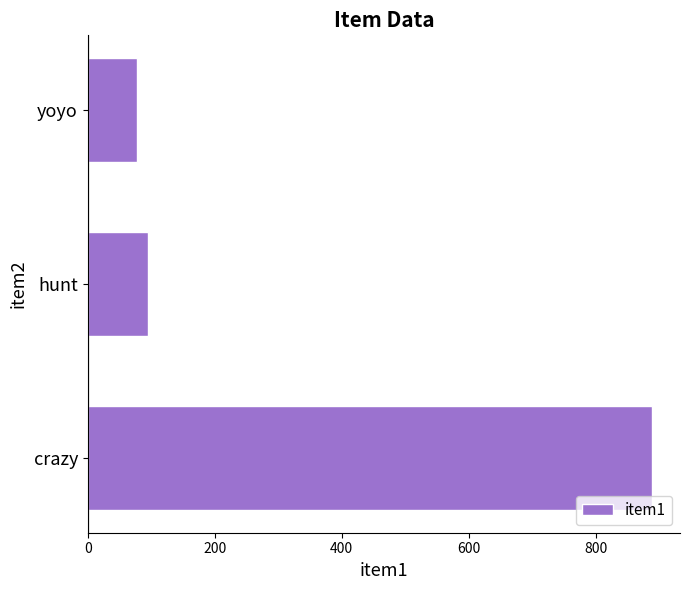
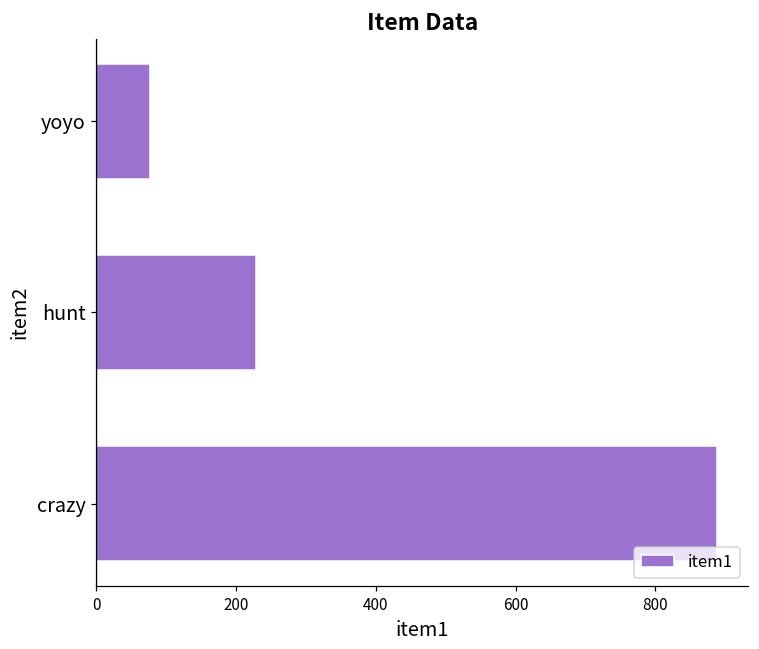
  {
    "yoyo": 80,
-   "hunt": 100,
+   "hunt": 230,
    "crazy": 890
  }
